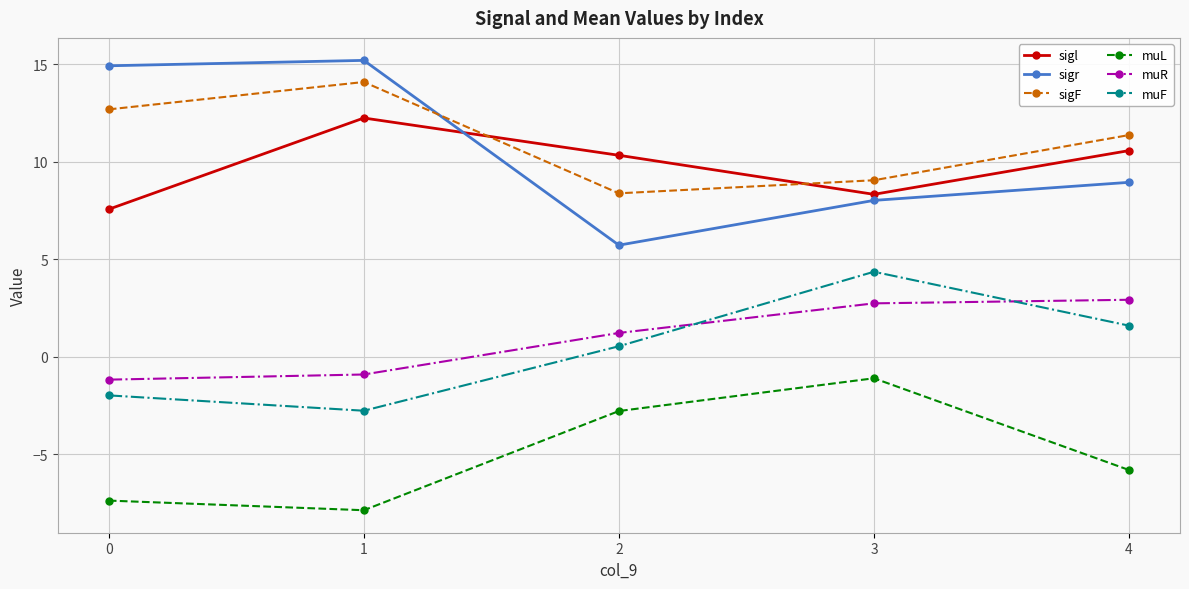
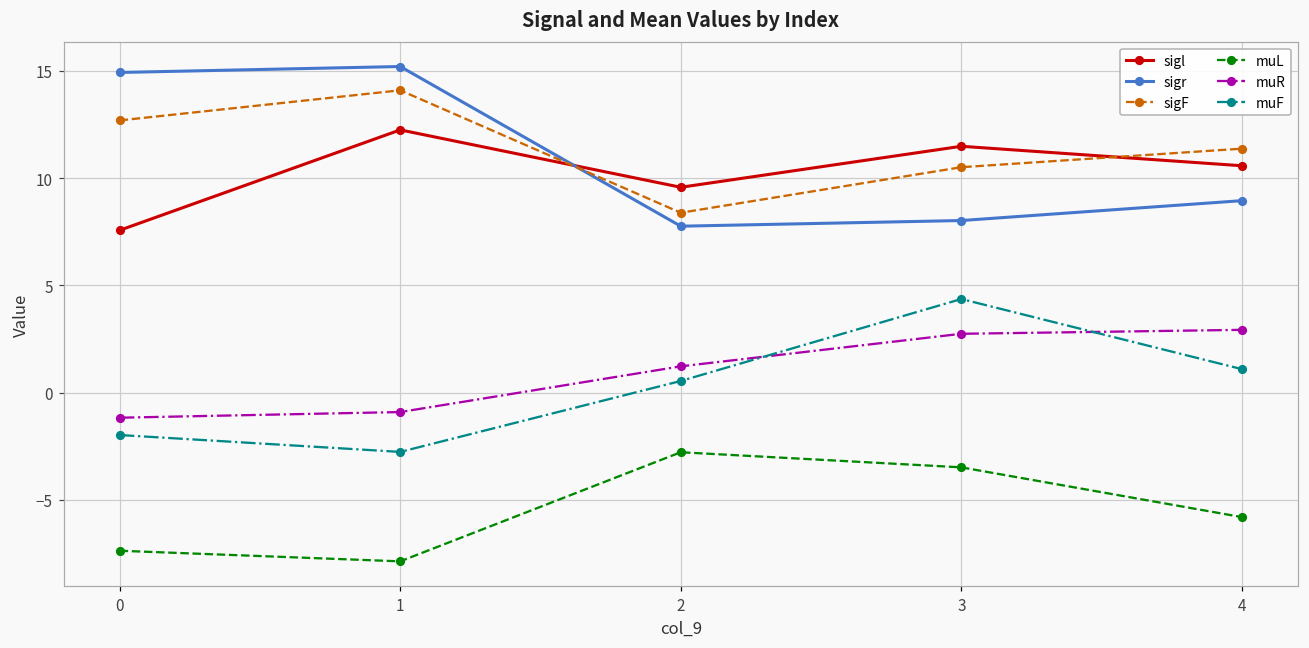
  {
    "sigl": {
      "0": 7.6,
      "1": 12.2,
-     "2": 10.3,
-     "3": 8.3,
+     "2": 9.6,
+     "3": 11.5,
      "4": 10.6
    },
    "sigr": {
      "0": 14.9,
      "1": 15.2,
-     "2": 5.7,
+     "2": 7.8,
      "3": 8.0,
      "4": 8.9
    },
    "sigF": {
      "0": 12.7,
      "1": 14.1,
      "2": 8.4,
-     "3": 9.1,
+     "3": 10.5,
      "4": 11.4
    },
    "muL": {
      "0": -7.4,
      "1": -7.9,
      "2": -2.8,
-     "3": -1.1,
+     "3": -3.5,
      "4": -5.8
    },
    "muR": {
      "0": -1.2,
      "1": -0.9,
      "2": 1.2,
      "3": 2.7,
      "4": 2.9
    },
    "muF": {
      "0": -2.0,
      "1": -2.8,
      "2": 0.5,
      "3": 4.4,
-     "4": 1.6
+     "4": 1.1
    }
  }
